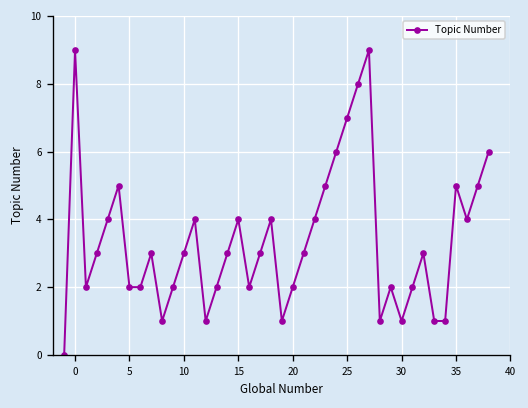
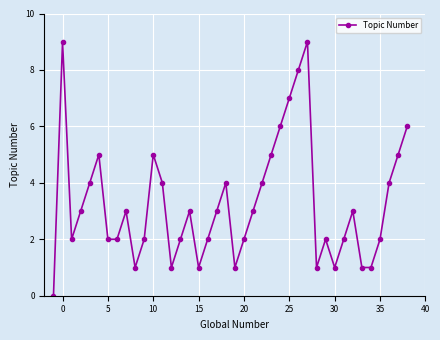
  {
    "0": 9,
    "5": 2,
-   "10": 3,
-   "15": 4,
+   "10": 5,
+   "15": 1,
    "20": 2,
    "25": 7,
    "30": 1,
-   "35": 5
+   "35": 2
  }
